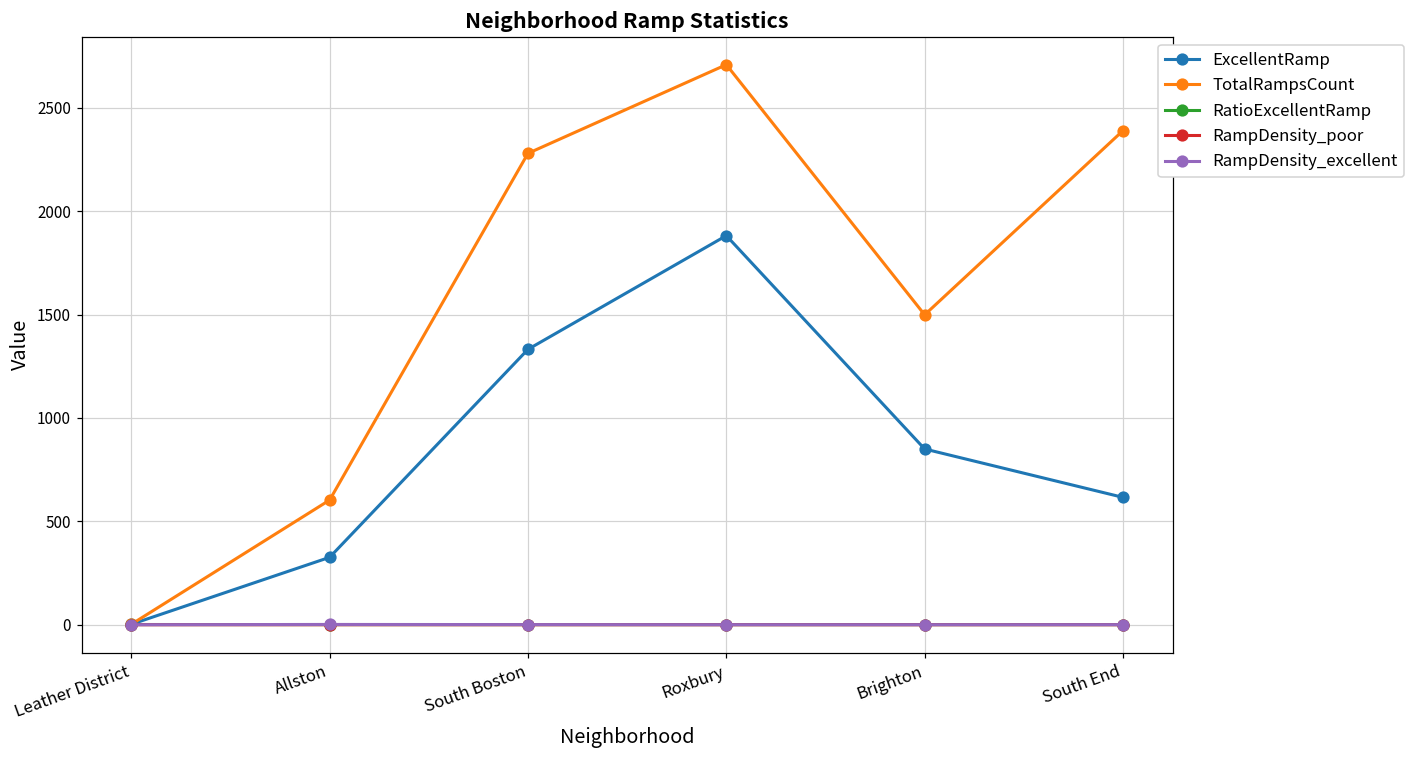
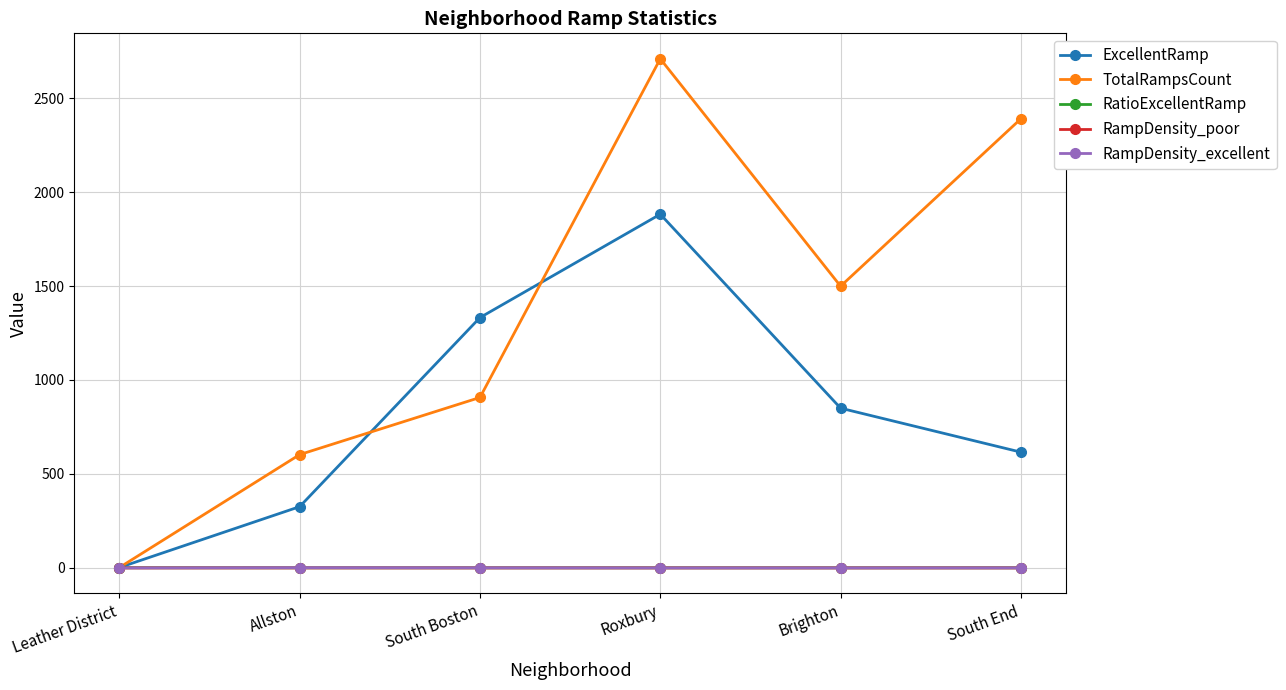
  {
    "ExcellentRamp": {
      "Allston": 330,
      "South Boston": 1330,
      "Roxbury": 1880,
      "Brighton": 850,
      "South End": 620
    },
    "TotalRampsCount": {
      "Allston": 600,
-     "South Boston": 2280,
+     "South Boston": 910,
      "Roxbury": 2710,
      "Brighton": 1500,
      "South End": 2390
    },
    "RampDensity_excellent": {
      "Allston": 0,
      "South Boston": 0,
      "Roxbury": 0,
      "Brighton": 0,
      "South End": 0
    }
  }
